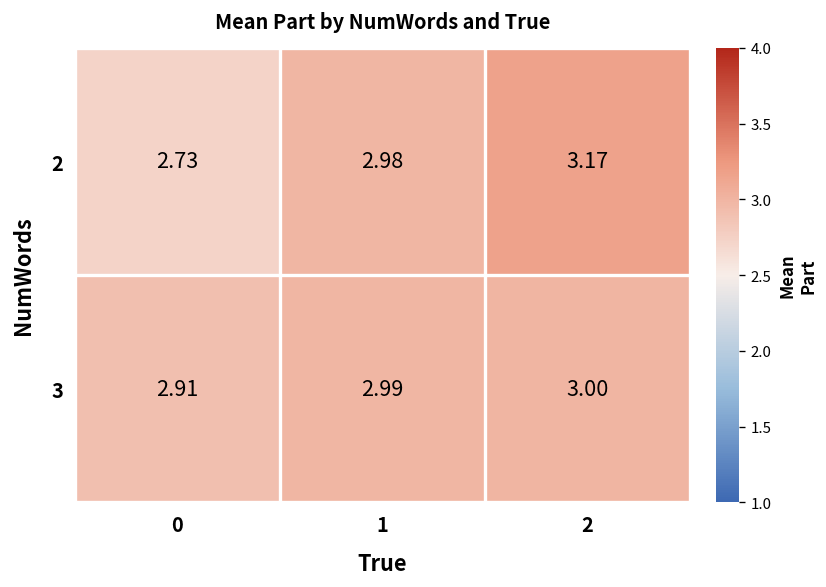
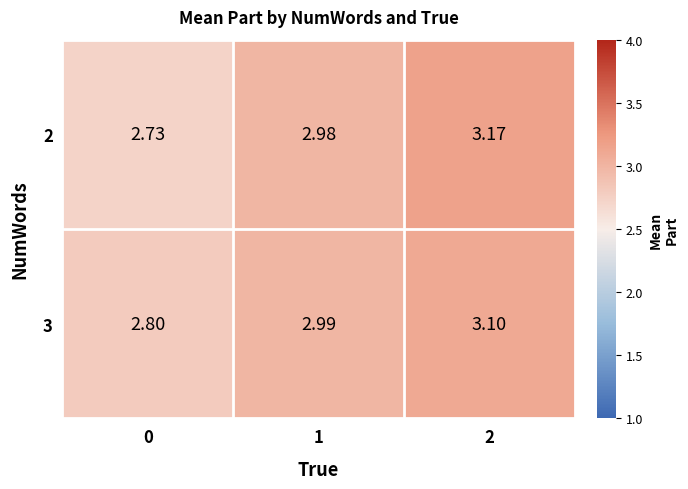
  {
    "2": {
      "0": 2.73,
      "1": 2.98,
      "2": 3.17
    },
    "3": {
-     "0": 2.91,
+     "0": 2.80,
      "1": 2.99,
-     "2": 3.00
+     "2": 3.10
    }
  }
